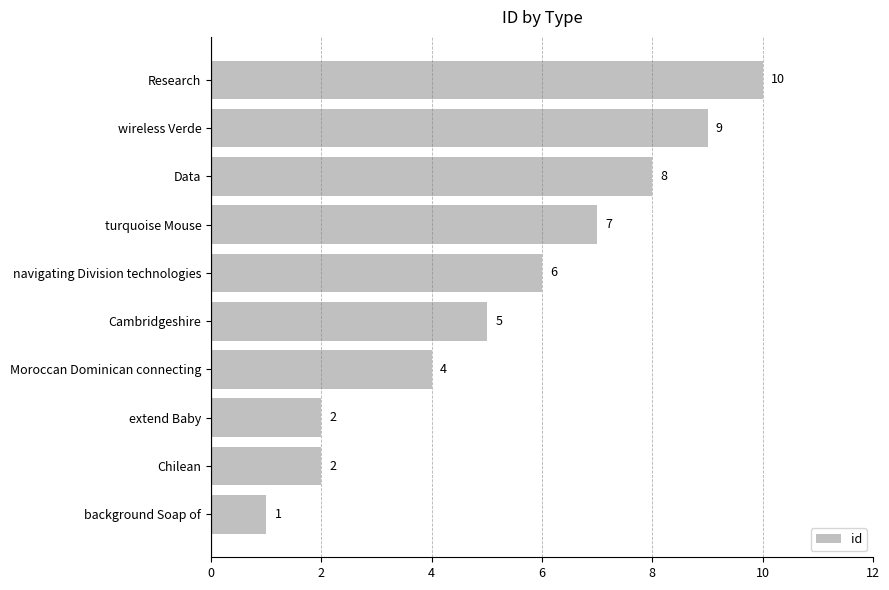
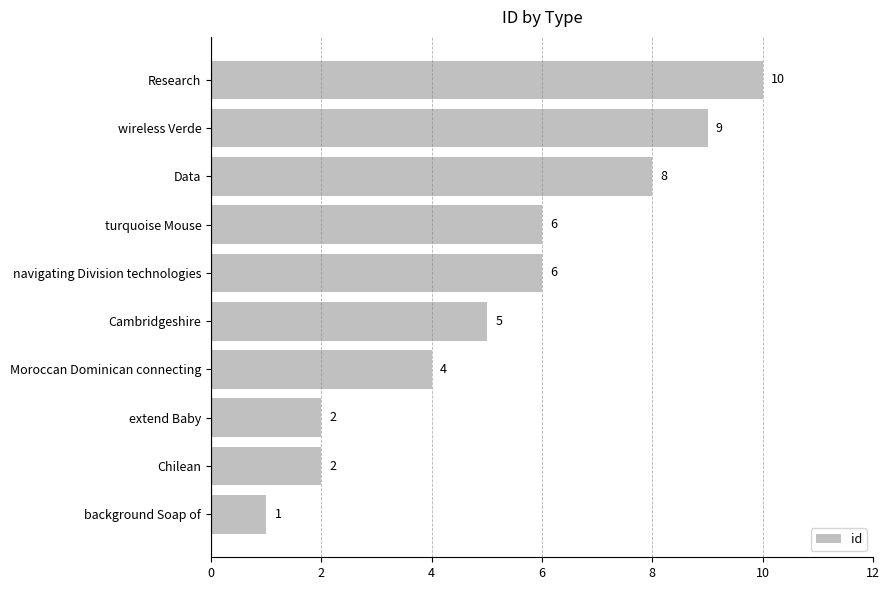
  {
    "Research": 10,
    "wireless Verde": 9,
    "Data": 8,
-   "turquoise Mouse": 7,
+   "turquoise Mouse": 6,
    "navigating Division technologies": 6,
    "Cambridgeshire": 5,
    "Moroccan Dominican connecting": 4,
    "extend Baby": 2,
    "Chilean": 2,
    "background Soap of": 1
  }
